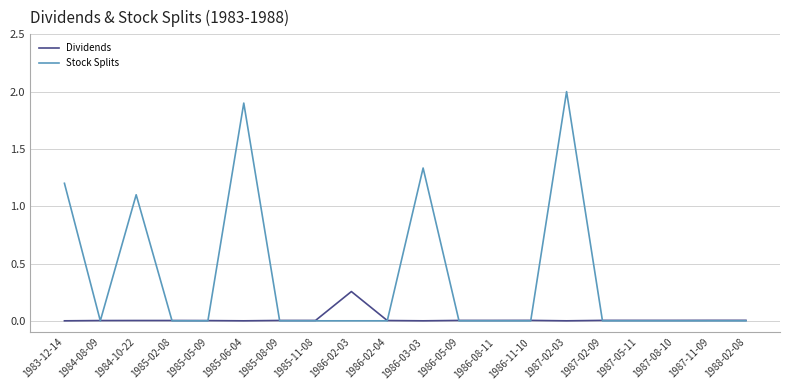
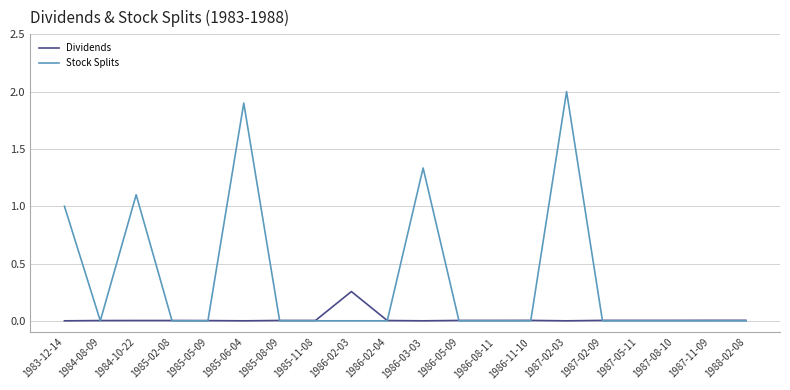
  {
    "Dividends": {
      "1983-12-14": 0.0,
      "1984-10-22": 0.0,
      "1985-06-04": 0.0,
      "1986-02-03": 0.26,
      "1986-03-03": 0.0,
      "1987-02-03": 0.0
    },
    "Stock Splits": {
-     "1983-12-14": 1.2,
+     "1983-12-14": 1.0,
      "1984-10-22": 1.1,
      "1985-06-04": 1.9,
      "1986-02-03": 0.0,
      "1986-03-03": 1.33,
      "1987-02-03": 2.0
    }
  }
